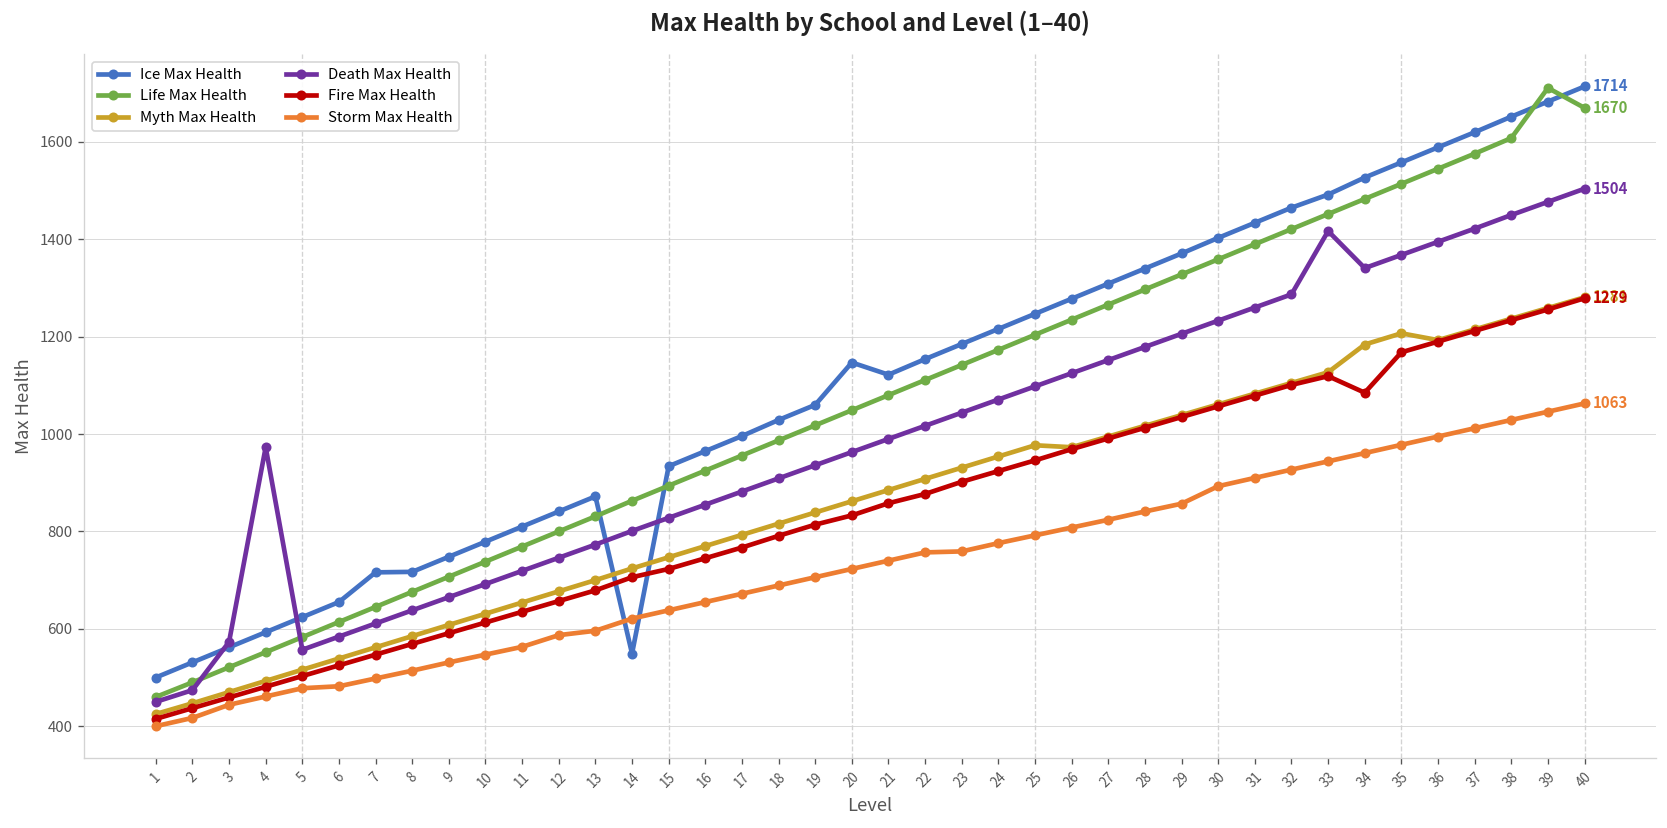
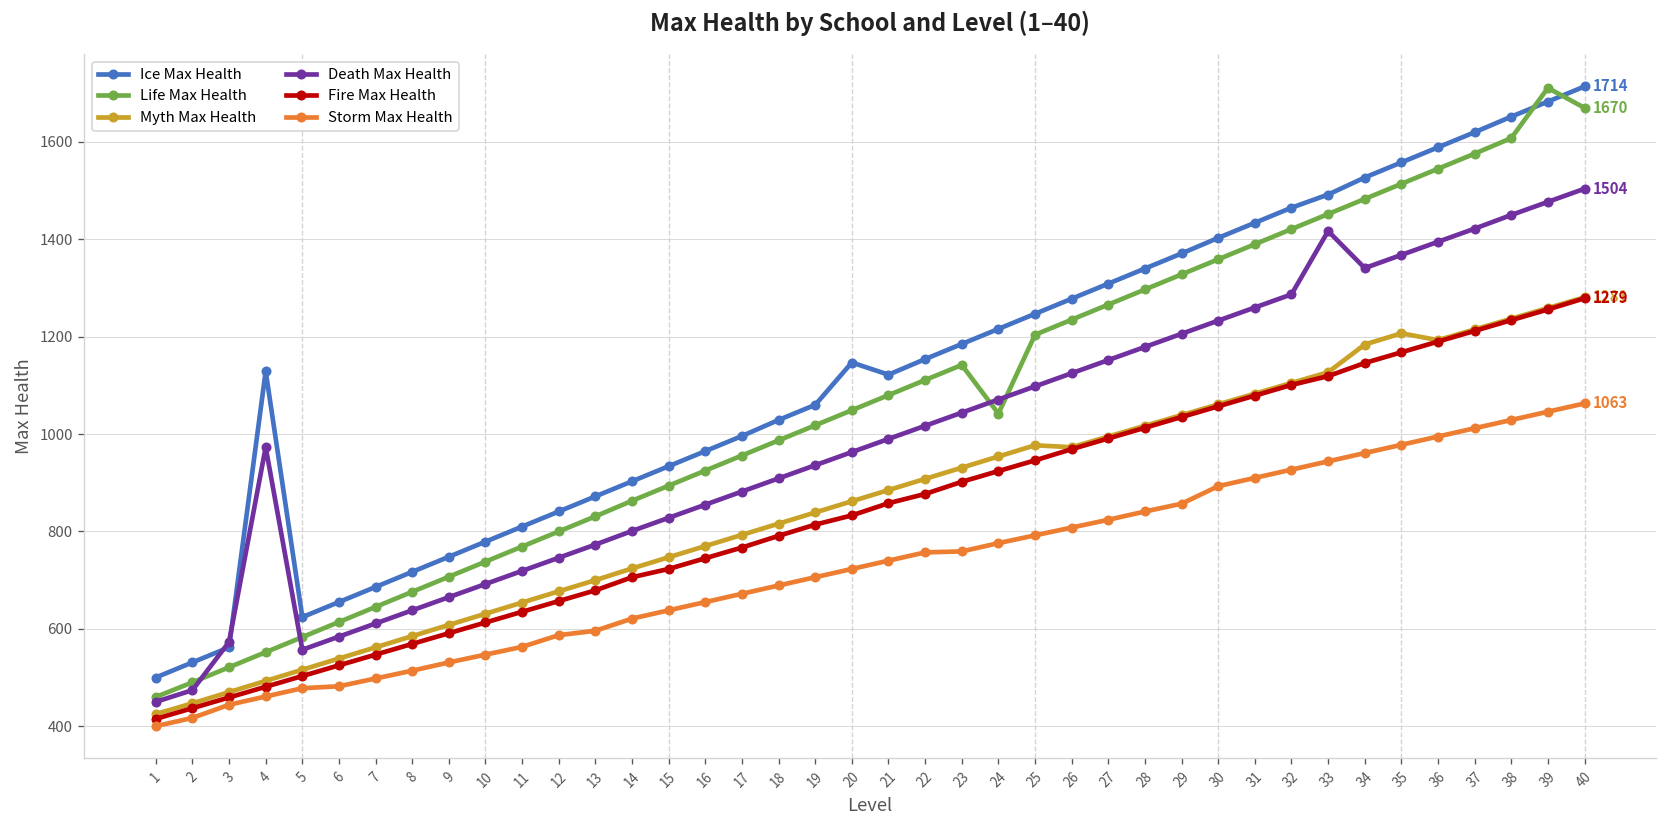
  {
    "Ice Max Health": {
      "1": 500,
      "2": 530,
      "3": 560,
-     "4": 590,
+     "4": 1130,
      "5": 620,
      "6": 660,
-     "7": 720,
+     "7": 690,
      "8": 720,
      "9": 750,
      "10": 780,
      "11": 810,
      "12": 840,
      "13": 870,
-     "14": 550,
+     "14": 900,
      "15": 930,
      "16": 970,
      "17": 1000,
      "18": 1030,
      "19": 1060,
      "20": 1150,
      "21": 1120,
      "22": 1150,
      "23": 1190,
      "24": 1220,
      "25": 1250,
      "26": 1280,
      "27": 1310,
      "28": 1340,
      "29": 1370,
      "30": 1400,
      "31": 1430,
      "32": 1470,
      "33": 1490,
      "34": 1530,
      "35": 1560,
      "36": 1590,
      "37": 1620,
      "38": 1650,
      "39": 1680
    },
    "Life Max Health": {
      "1": 460,
      "2": 490,
      "3": 520,
      "4": 550,
      "5": 580,
      "6": 610,
      "7": 650,
      "8": 680,
      "9": 710,
      "10": 740,
      "11": 770,
      "12": 800,
      "13": 830,
      "14": 860,
      "15": 890,
      "16": 930,
      "17": 960,
      "18": 990,
      "19": 1020,
      "20": 1050,
      "21": 1080,
      "22": 1110,
      "23": 1140,
-     "24": 1170,
+     "24": 1040,
      "25": 1200,
      "26": 1240,
      "27": 1270,
      "28": 1300,
      "29": 1330,
      "30": 1360,
      "31": 1390,
      "32": 1420,
      "33": 1450,
      "34": 1480,
      "35": 1510,
      "36": 1550,
      "37": 1580,
      "38": 1610,
      "39": 1710
    },
    "Death Max Health": {
      "40": 1504
    },
    "Fire Max Health": {
      "1": 420,
      "2": 440,
      "3": 460,
      "4": 480,
      "5": 500,
      "6": 530,
      "7": 550,
      "8": 570,
      "9": 590,
      "10": 610,
      "11": 640,
      "12": 660,
      "13": 680,
      "14": 710,
      "15": 720,
      "16": 750,
      "17": 770,
      "18": 790,
      "19": 810,
      "20": 830,
      "21": 860,
      "22": 880,
      "23": 900,
      "24": 920,
      "25": 950,
      "33": 1120,
-     "34": 1090,
+     "34": 1150,
      "35": 1170
    }
  }
